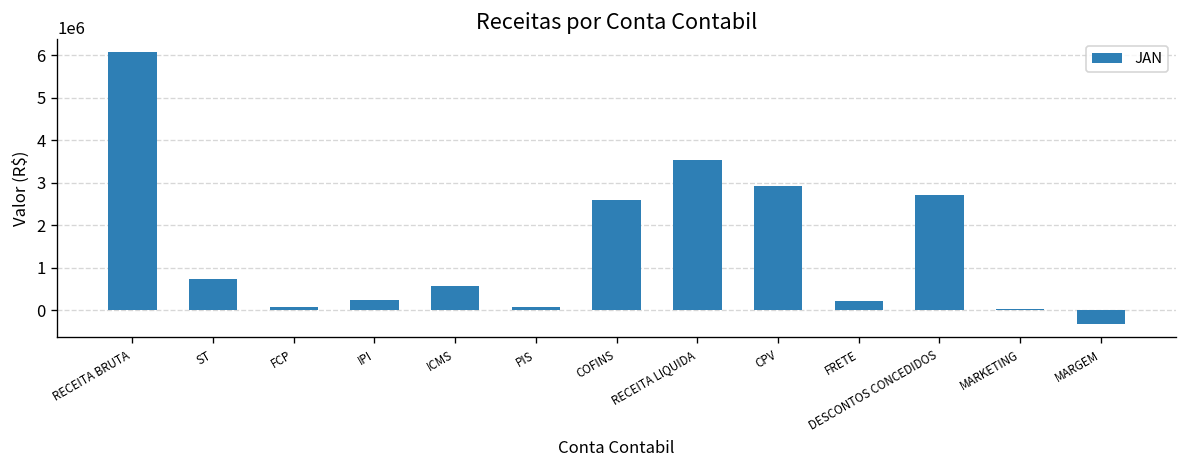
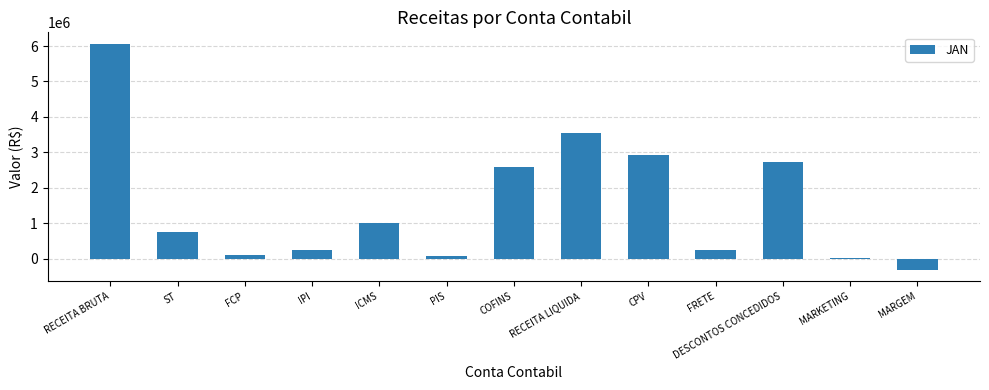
  {
    "RECEITA BRUTA": 6100000,
    "ST": 700000,
    "FCP": 100000,
    "IPI": 200000,
-   "ICMS": 600000,
+   "ICMS": 1000000,
    "PIS": 100000,
    "COFINS": 2600000,
    "RECEITA LIQUIDA": 3500000,
    "CPV": 2900000,
    "FRETE": 200000,
    "DESCONTOS CONCEDIDOS": 2700000,
    "MARGEM": -300000
  }
